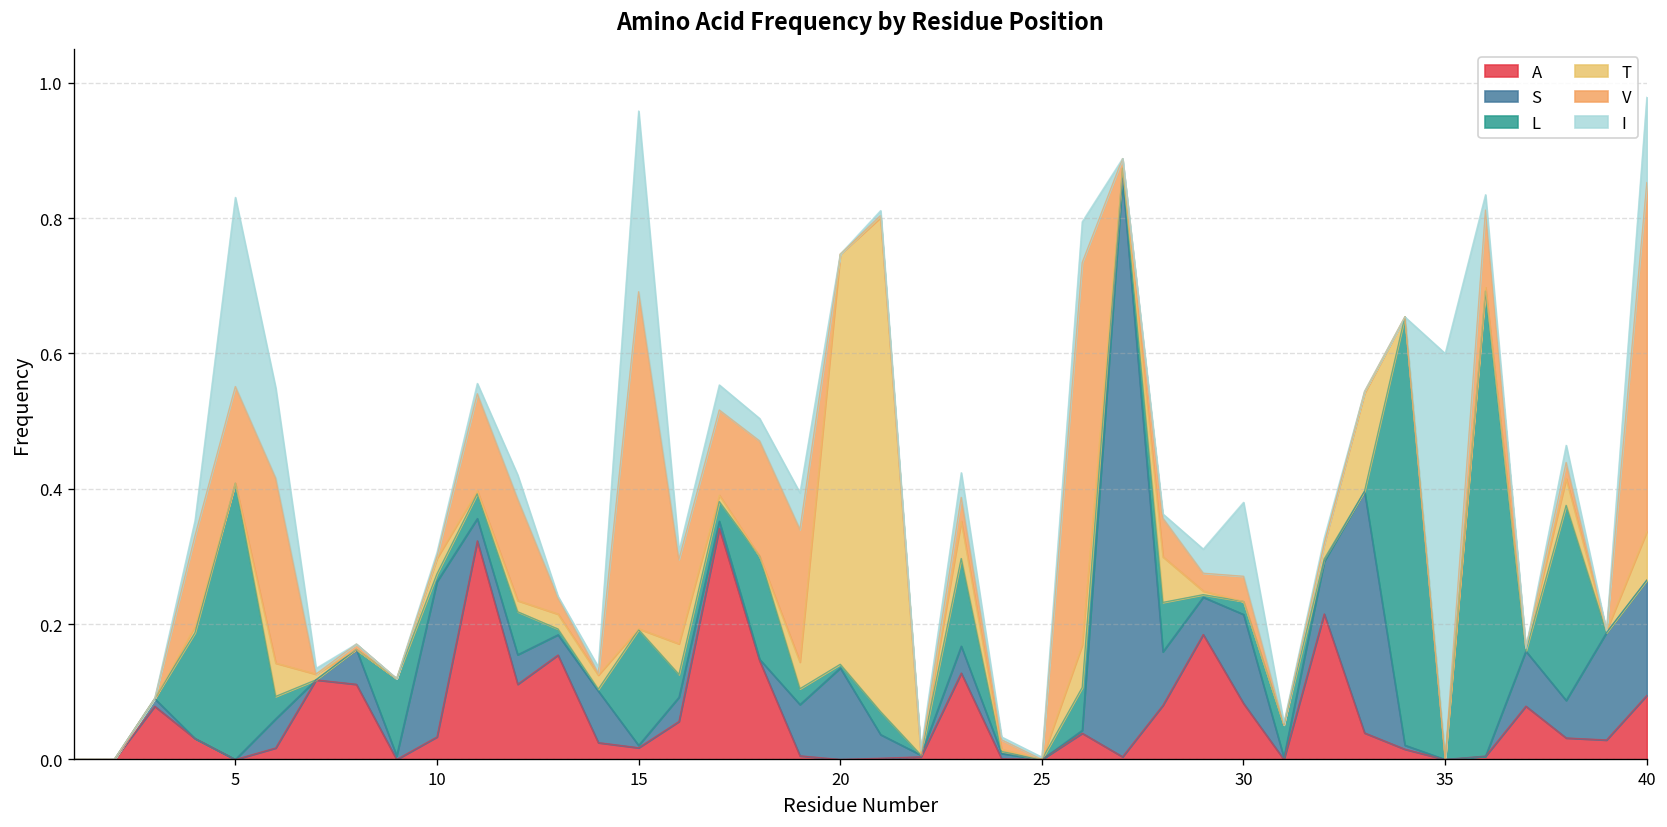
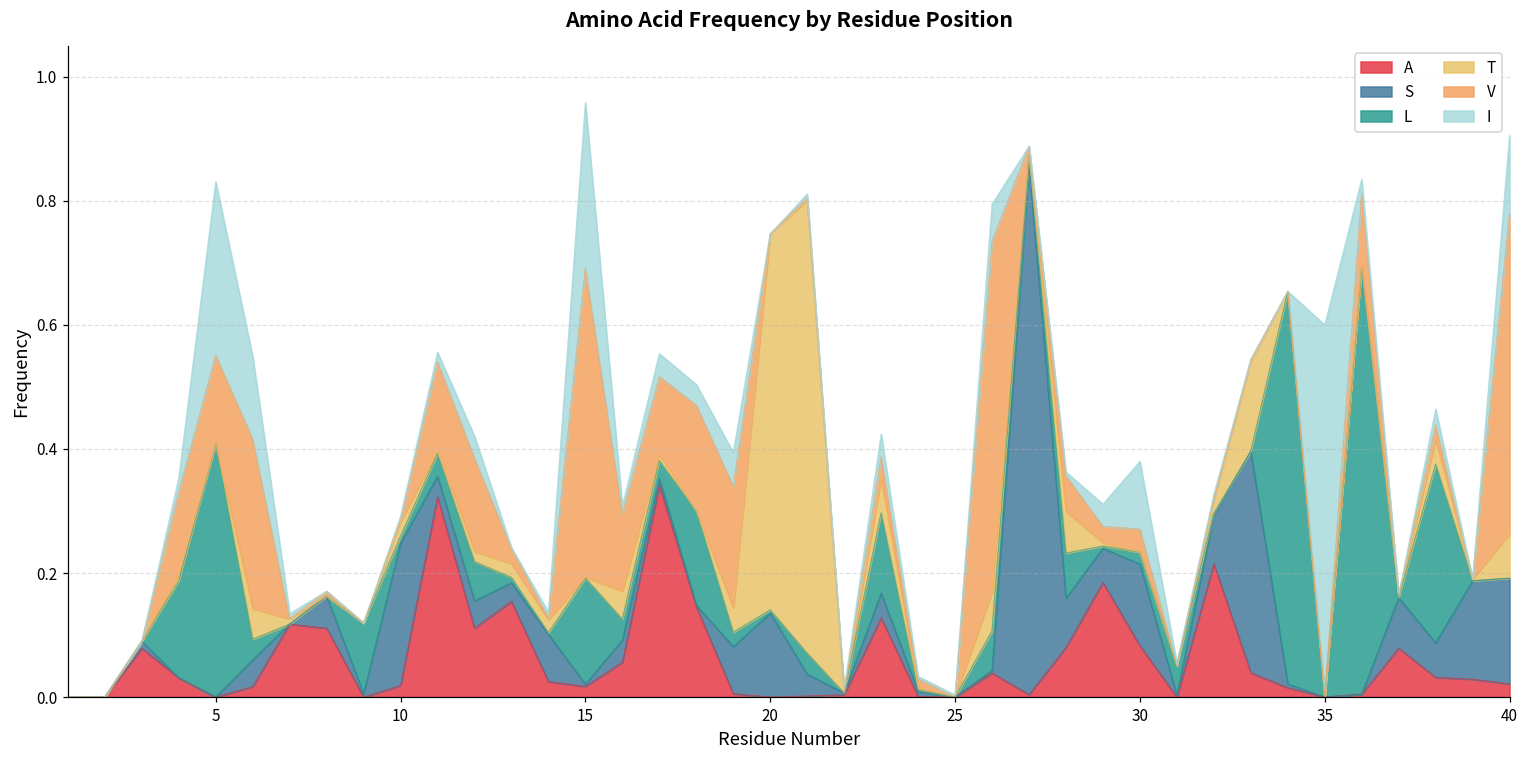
  {
    "A": {
-     "10": 0.03,
+     "10": 0.02,
      "20": 0.00,
      "30": 0.08,
-     "40": 0.09
+     "40": 0.02
    },
    "I": {
      "5": 0.28,
      "10": 0.01,
      "15": 0.27,
      "30": 0.11,
      "35": 0.60,
      "40": 0.13
    }
  }
